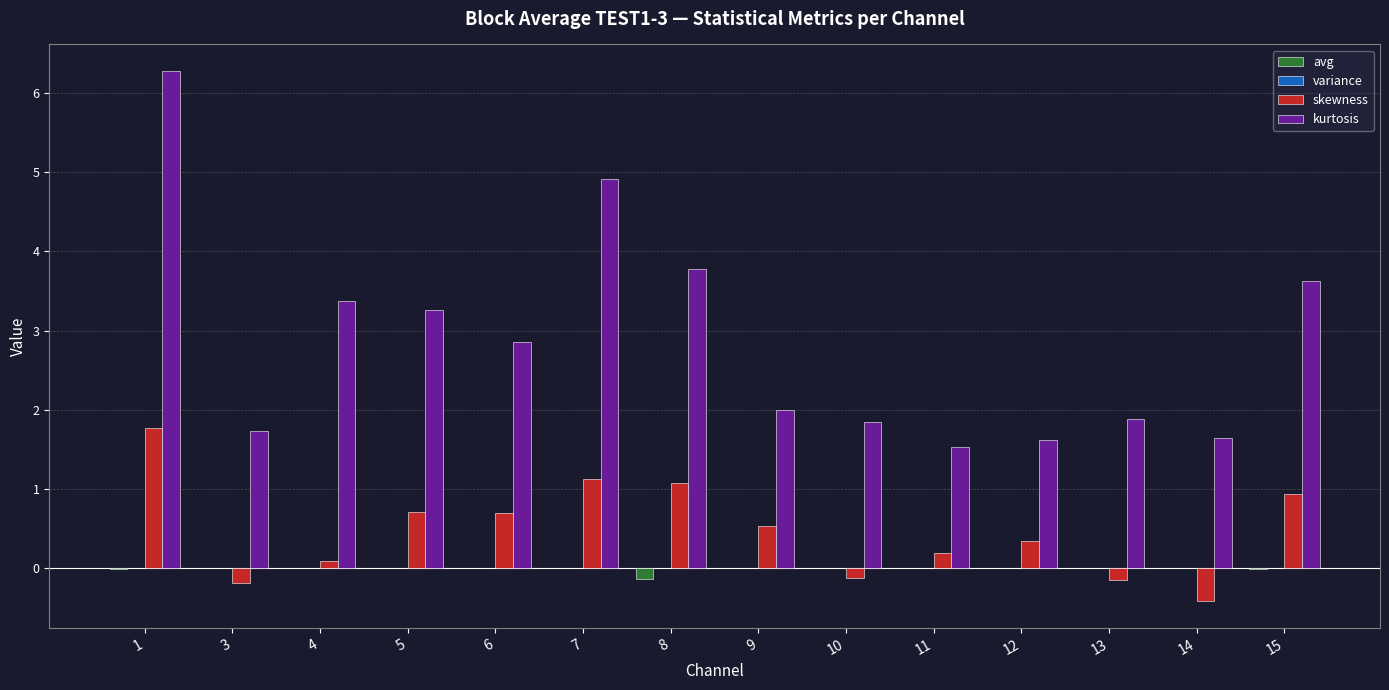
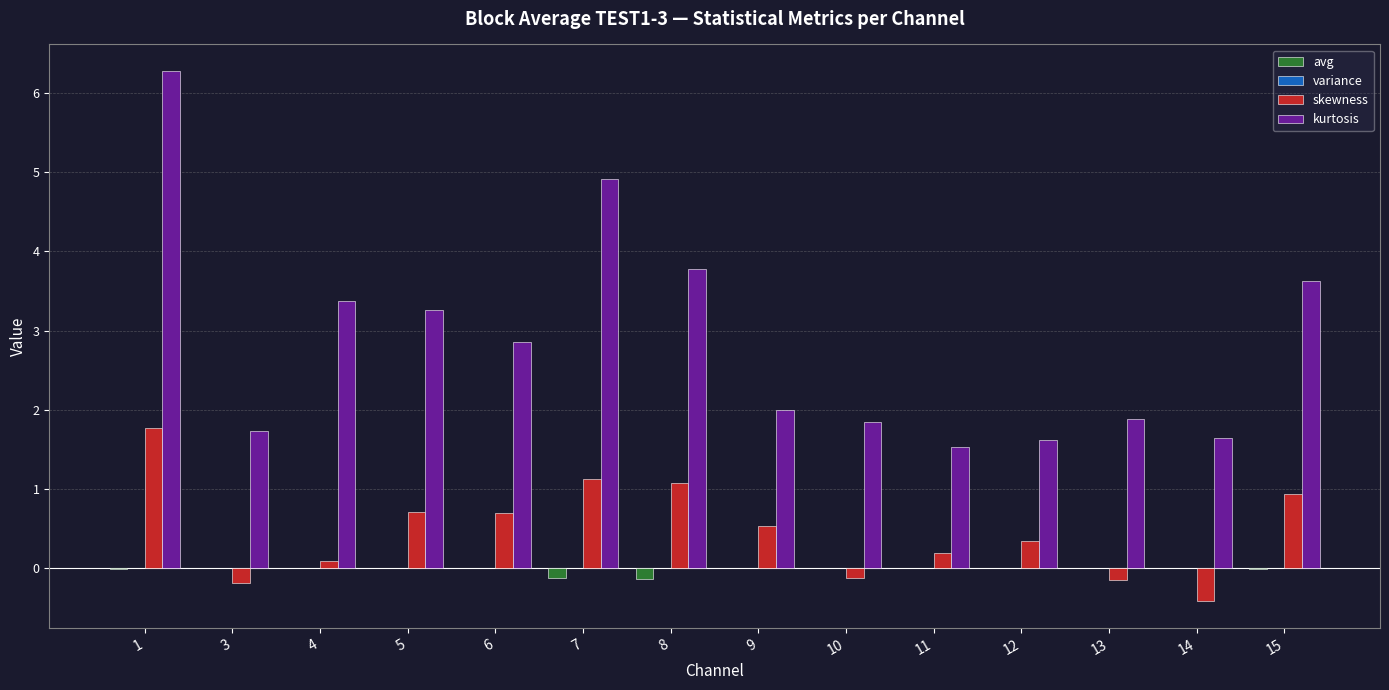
  {
    "avg": {
-     "7": 0.0,
+     "7": -0.1,
      "8": -0.1
    },
    "skewness": {
      "1": 1.8,
      "3": -0.2,
      "4": 0.1,
      "5": 0.7,
      "6": 0.7,
      "7": 1.1,
      "8": 1.1,
      "9": 0.5,
      "10": -0.1,
      "11": 0.2,
      "12": 0.3,
      "13": -0.1,
      "14": -0.4,
      "15": 0.9
    },
    "kurtosis": {
      "1": 6.3,
      "3": 1.7,
      "4": 3.4,
      "5": 3.3,
      "6": 2.9,
      "7": 4.9,
      "8": 3.8,
      "9": 2.0,
      "10": 1.8,
      "11": 1.5,
      "12": 1.6,
      "13": 1.9,
      "14": 1.6,
      "15": 3.6
    }
  }
